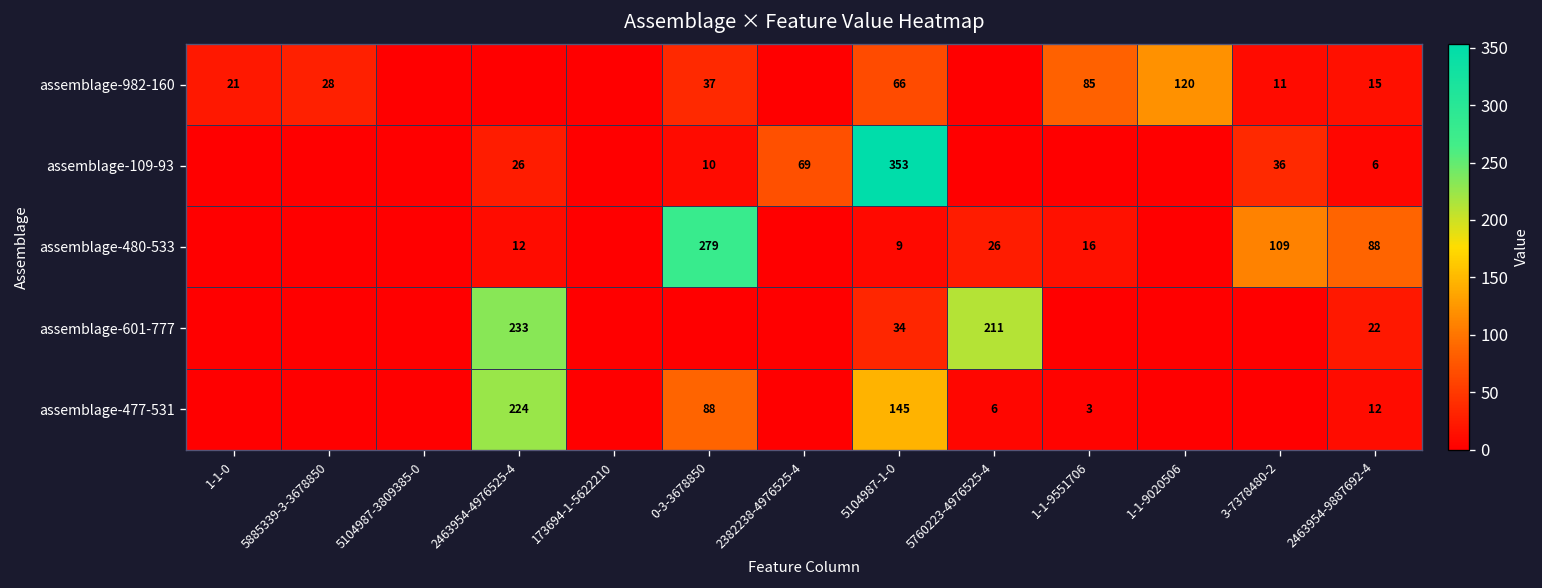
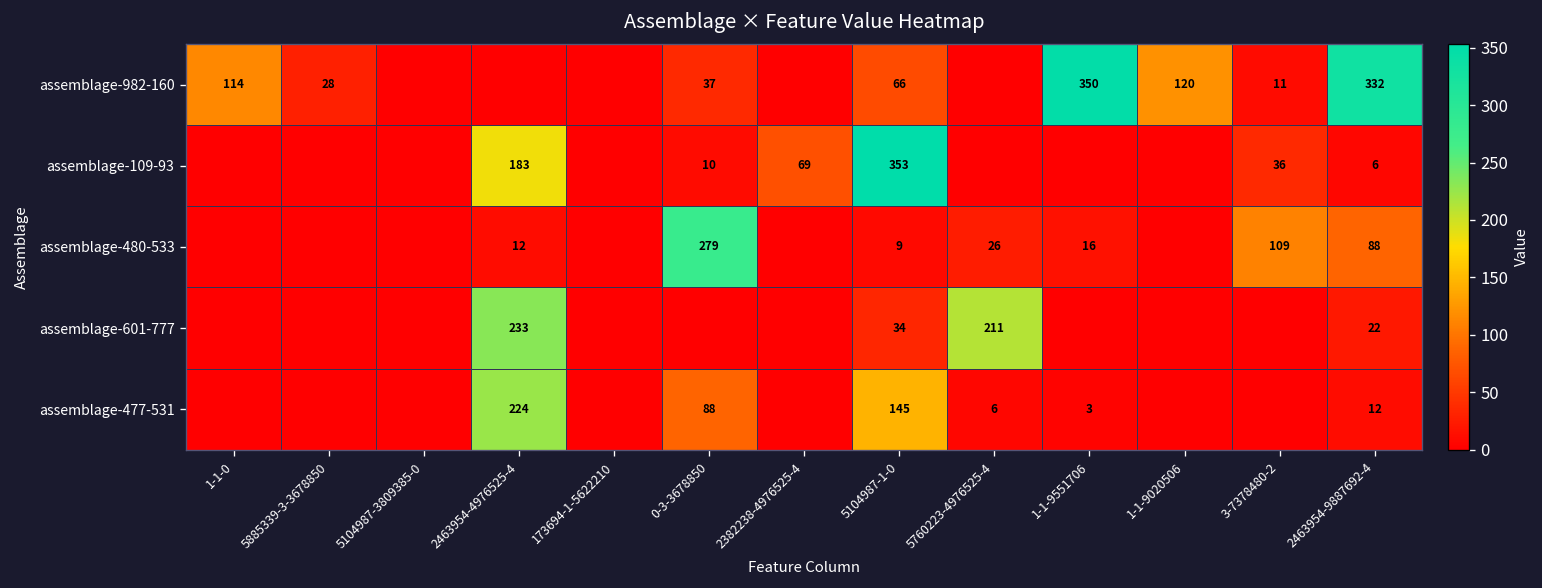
  {
    "assemblage-982-160": {
-     "1-1-0": 21,
+     "1-1-0": 114,
      "5885339-3-3678850": 28,
      "0-3-3678850": 37,
      "5104987-1-0": 66,
-     "1-1-9551706": 85,
+     "1-1-9551706": 350,
      "1-1-9020506": 120,
      "3-7378480-2": 11,
-     "2463954-9887692-4": 15
+     "2463954-9887692-4": 332
    },
    "assemblage-109-93": {
-     "2463954-4976525-4": 26,
+     "2463954-4976525-4": 183,
      "0-3-3678850": 10,
      "2382238-4976525-4": 69,
      "5104987-1-0": 353,
      "3-7378480-2": 36,
      "2463954-9887692-4": 6
    },
    "assemblage-480-533": {
      "2463954-4976525-4": 12,
      "0-3-3678850": 279,
      "5104987-1-0": 9,
      "5760223-4976525-4": 26,
      "1-1-9551706": 16,
      "3-7378480-2": 109,
      "2463954-9887692-4": 88
    },
    "assemblage-601-777": {
      "2463954-4976525-4": 233,
      "5104987-1-0": 34,
      "5760223-4976525-4": 211,
      "2463954-9887692-4": 22
    },
    "assemblage-477-531": {
      "2463954-4976525-4": 224,
      "0-3-3678850": 88,
      "5104987-1-0": 145,
      "5760223-4976525-4": 6,
      "1-1-9551706": 3,
      "2463954-9887692-4": 12
    }
  }
